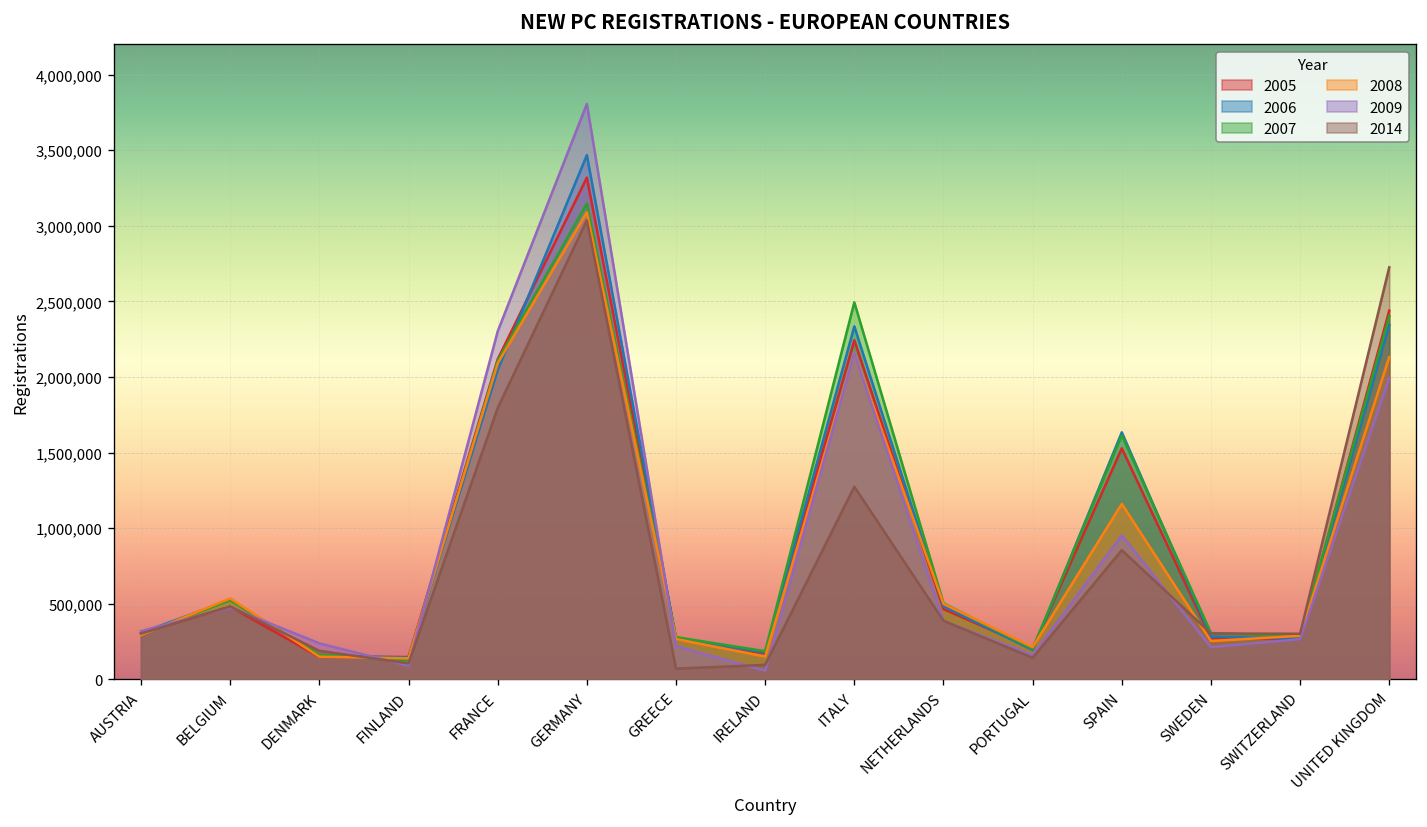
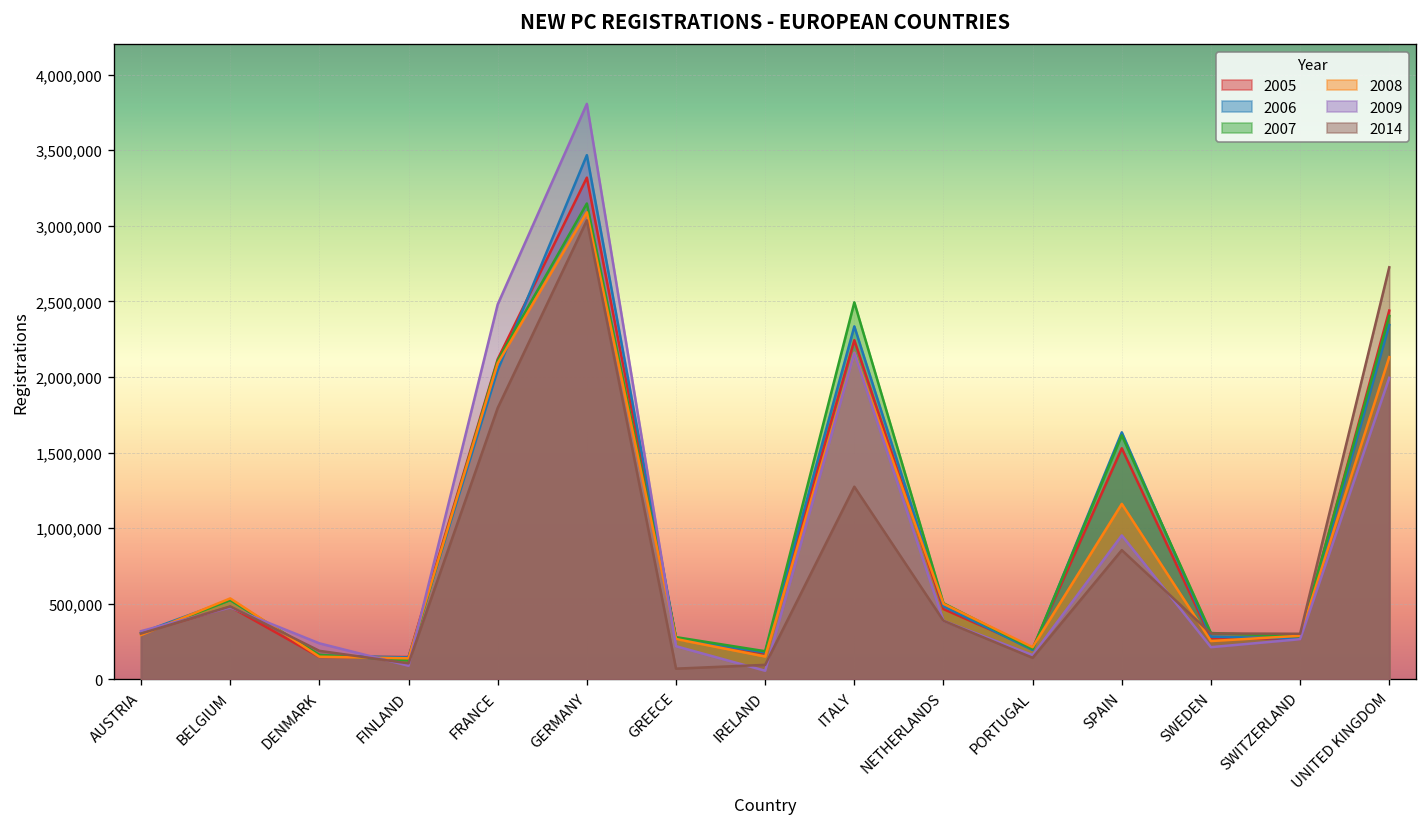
  {
    "2005": {
      "GERMANY": "3,320,000",
      "ITALY": "2,240,000",
      "SPAIN": "1,530,000",
      "UNITED KINGDOM": "2,440,000"
    },
    "2006": {
      "FRANCE": "2,050,000",
      "GERMANY": "3,470,000",
      "ITALY": "2,340,000",
      "UNITED KINGDOM": "2,340,000"
    },
    "2007": {
      "GERMANY": "3,150,000",
      "ITALY": "2,490,000",
      "UNITED KINGDOM": "2,400,000"
    },
    "2008": {
      "GERMANY": "3,090,000",
      "SPAIN": "1,160,000",
      "UNITED KINGDOM": "2,130,000"
    },
    "2009": {
      "DENMARK": "240,000",
-     "FRANCE": "2,300,000",
+     "FRANCE": "2,480,000",
      "GERMANY": "3,810,000",
      "GREECE": "220,000",
      "IRELAND": "60,000",
      "SPAIN": "950,000",
      "SWEDEN": "210,000",
      "UNITED KINGDOM": "1,990,000"
    },
    "2014": {
      "DENMARK": "190,000",
      "FRANCE": "1,800,000",
      "GERMANY": "3,040,000",
      "GREECE": "70,000",
      "IRELAND": "100,000",
      "ITALY": "1,270,000",
      "SPAIN": "860,000",
      "UNITED KINGDOM": "2,730,000"
    }
  }
